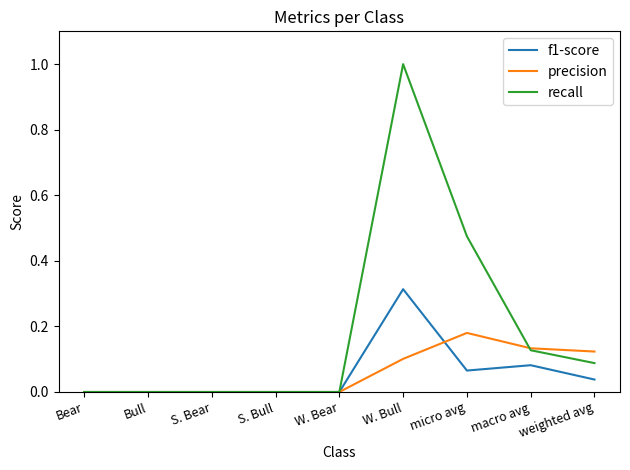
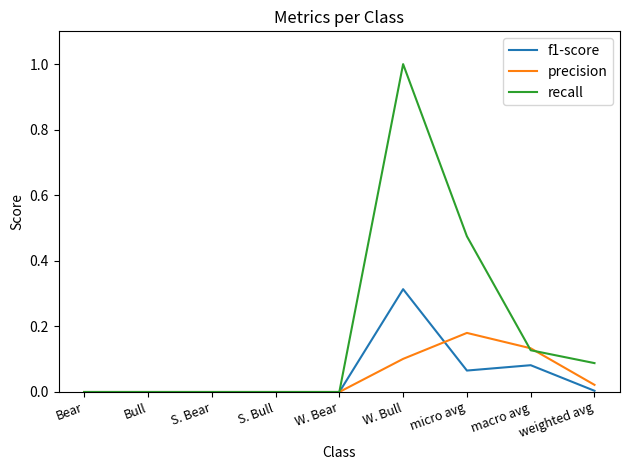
  {
    "f1-score": {
      "W. Bull": 0.31,
      "micro avg": 0.07,
      "macro avg": 0.08,
-     "weighted avg": 0.04
+     "weighted avg": 0.00
    },
    "precision": {
      "W. Bull": 0.10,
      "micro avg": 0.18,
-     "weighted avg": 0.12
+     "weighted avg": 0.02
    },
    "recall": {
      "W. Bull": 1.00,
      "micro avg": 0.47,
      "weighted avg": 0.09
    }
  }
